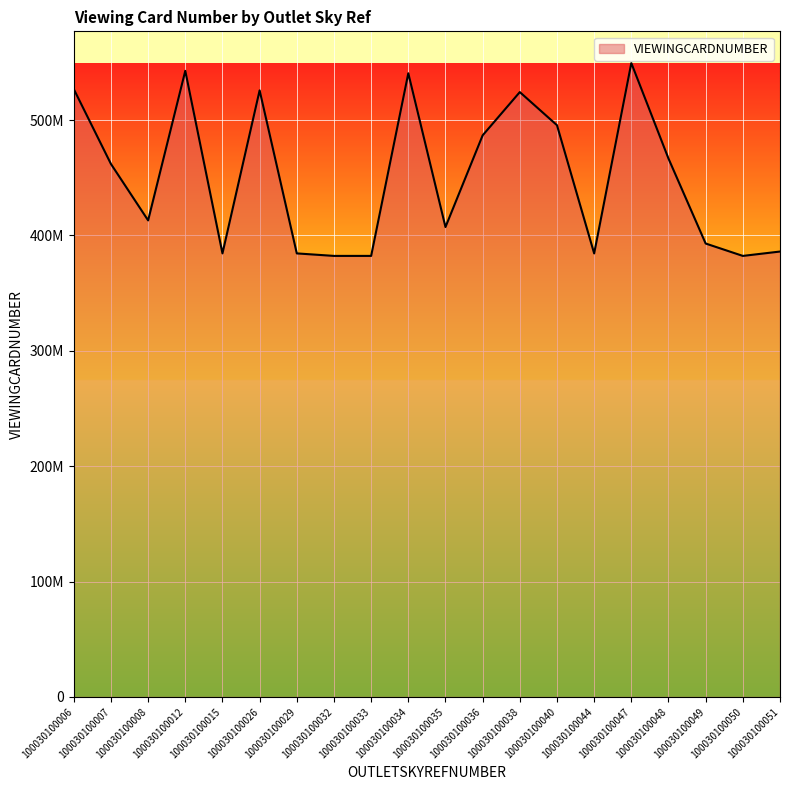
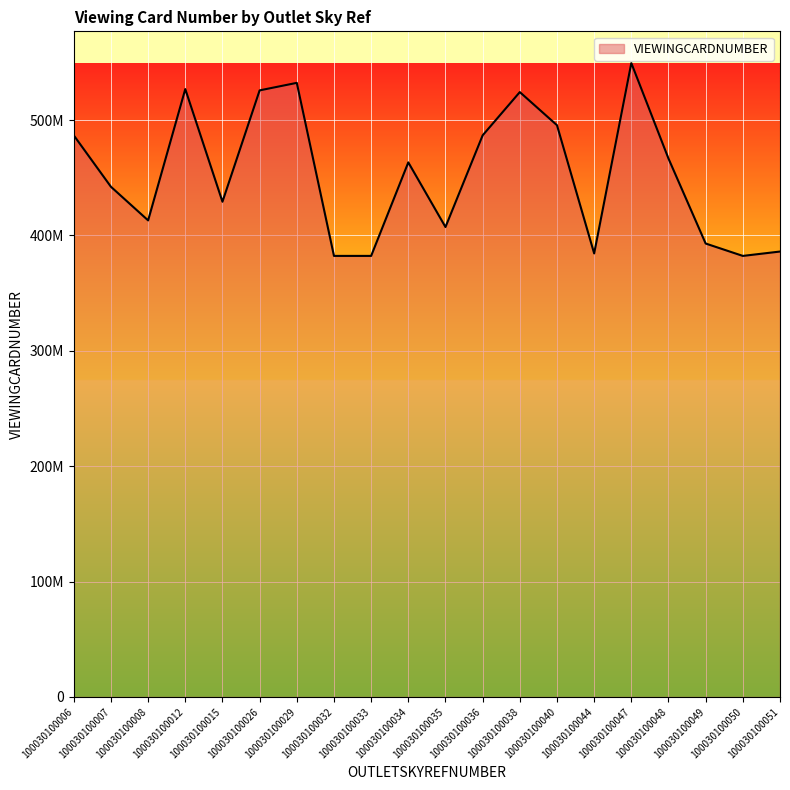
  {
-   "100030100006": 527000000,
-   "100030100007": 462000000,
+   "100030100006": 487000000,
+   "100030100007": 442000000,
    "100030100008": 413000000,
-   "100030100012": 543000000,
-   "100030100015": 384000000,
+   "100030100012": 527000000,
+   "100030100015": 429000000,
    "100030100026": 526000000,
-   "100030100029": 384000000,
+   "100030100029": 532000000,
    "100030100032": 382000000,
    "100030100033": 382000000,
-   "100030100034": 541000000,
+   "100030100034": 463000000,
    "100030100035": 407000000,
    "100030100036": 487000000,
    "100030100038": 524000000,
    "100030100040": 496000000,
    "100030100044": 384000000,
    "100030100047": 549000000,
    "100030100048": 467000000,
    "100030100049": 393000000,
    "100030100050": 382000000,
    "100030100051": 386000000
  }
